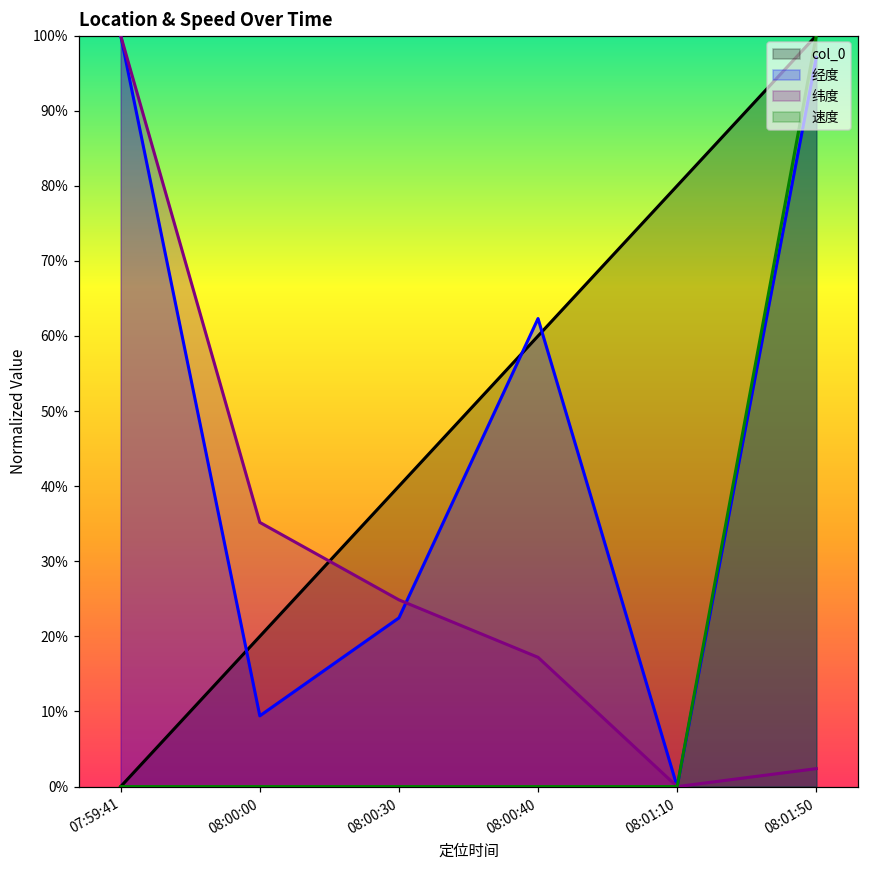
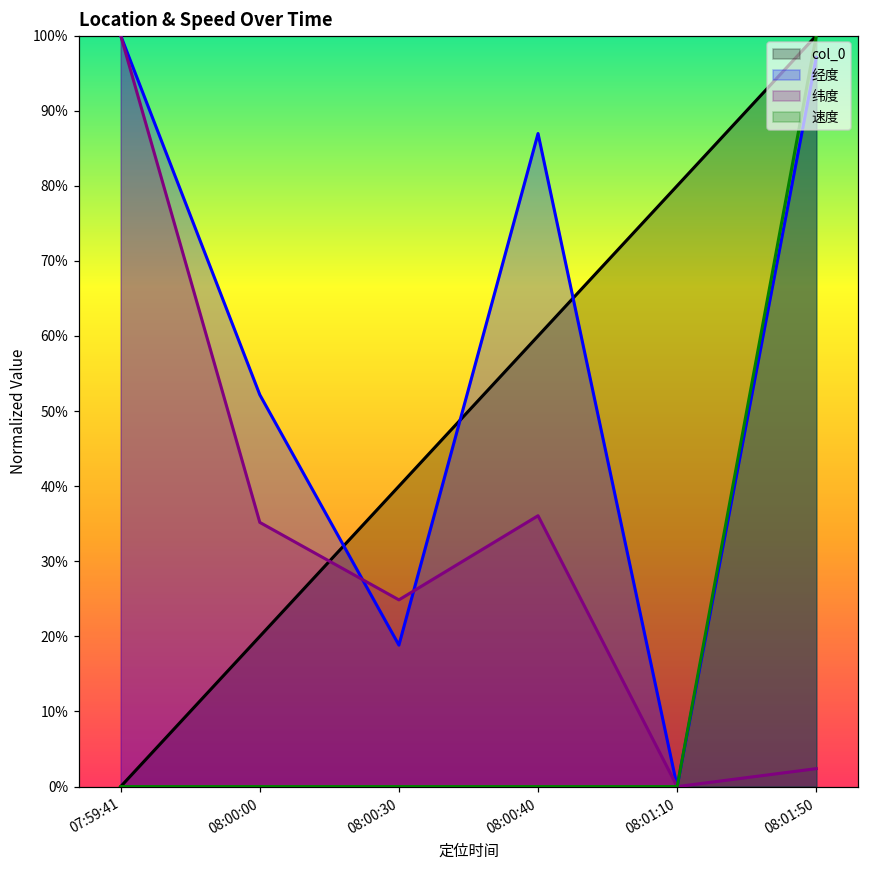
  {
    "经度": {
-     "08:00:00": "9%",
-     "08:00:30": "22%",
-     "08:00:40": "62%"
+     "08:00:00": "52%",
+     "08:00:30": "19%",
+     "08:00:40": "87%"
    },
    "纬度": {
      "08:00:00": "35%",
      "08:00:30": "25%",
-     "08:00:40": "17%",
+     "08:00:40": "36%",
      "08:01:50": "2%"
    }
  }
